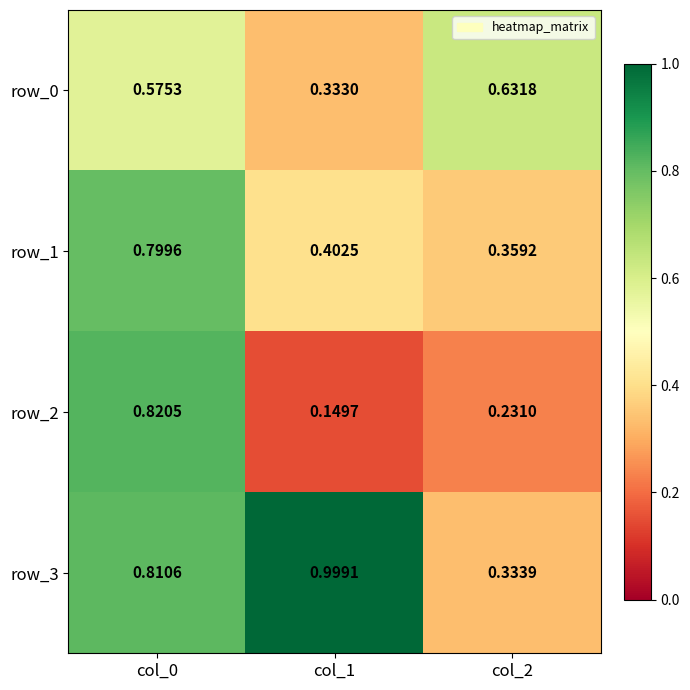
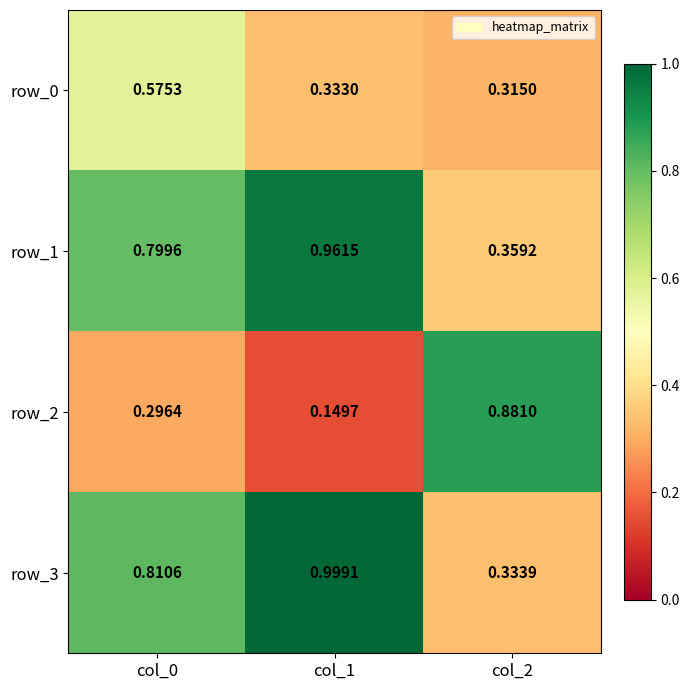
  {
    "row_0": {
      "col_0": 0.5753,
      "col_1": 0.3330,
-     "col_2": 0.6318
+     "col_2": 0.3150
    },
    "row_1": {
      "col_0": 0.7996,
-     "col_1": 0.4025,
+     "col_1": 0.9615,
      "col_2": 0.3592
    },
    "row_2": {
-     "col_0": 0.8205,
+     "col_0": 0.2964,
      "col_1": 0.1497,
-     "col_2": 0.2310
+     "col_2": 0.8810
    },
    "row_3": {
      "col_0": 0.8106,
      "col_1": 0.9991,
      "col_2": 0.3339
    }
  }
